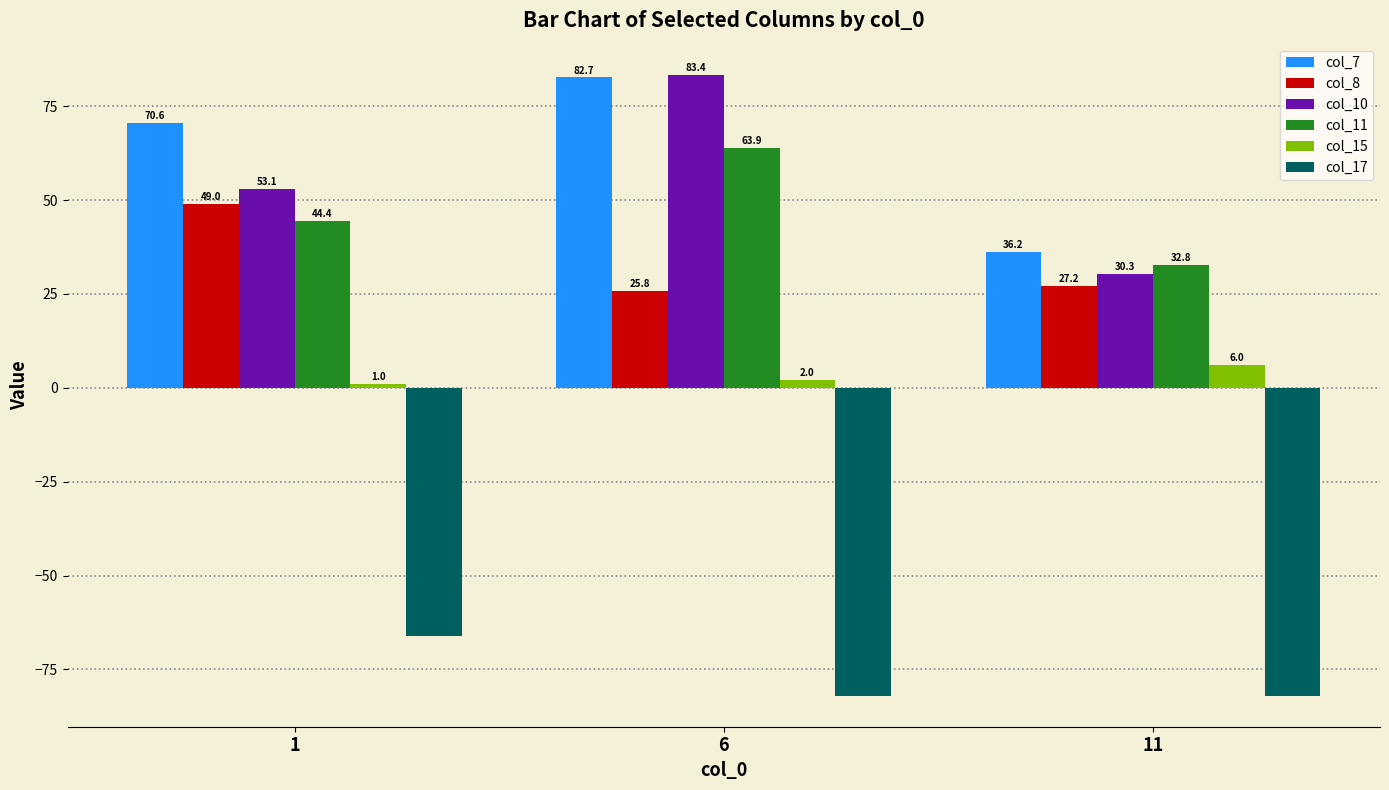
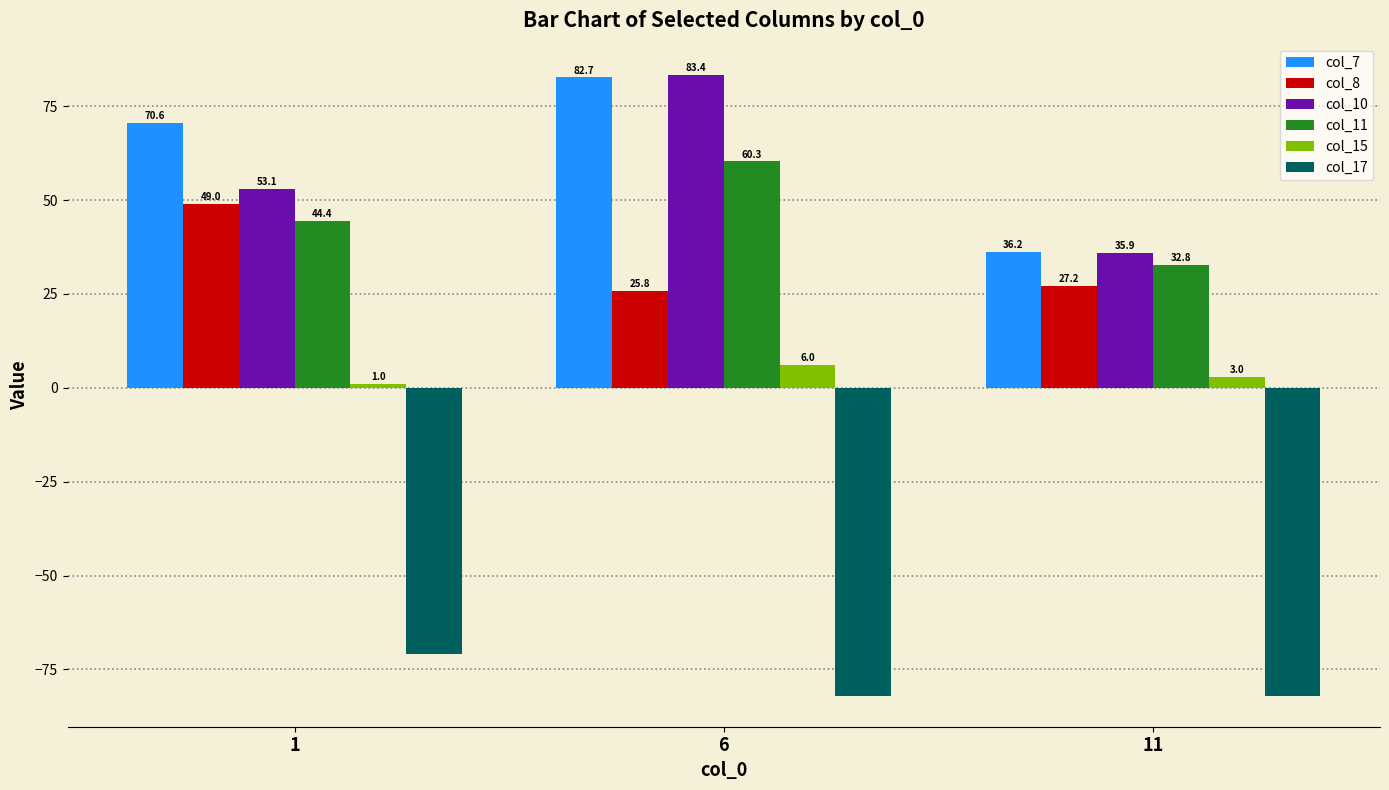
  {
    "col_7": {
      "1": 70.6,
      "6": 82.7,
      "11": 36.2
    },
    "col_8": {
      "1": 49.0,
      "6": 25.8,
      "11": 27.2
    },
    "col_10": {
      "1": 53.1,
      "6": 83.4,
-     "11": 30.3
+     "11": 35.9
    },
    "col_11": {
      "1": 44.4,
-     "6": 63.9,
+     "6": 60.3,
      "11": 32.8
    },
    "col_15": {
      "1": 1.0,
-     "6": 2.0,
-     "11": 6.0
+     "6": 6.0,
+     "11": 3.0
    },
    "col_17": {
-     "1": -66,
+     "1": -71,
      "6": -82,
      "11": -82
    }
  }
